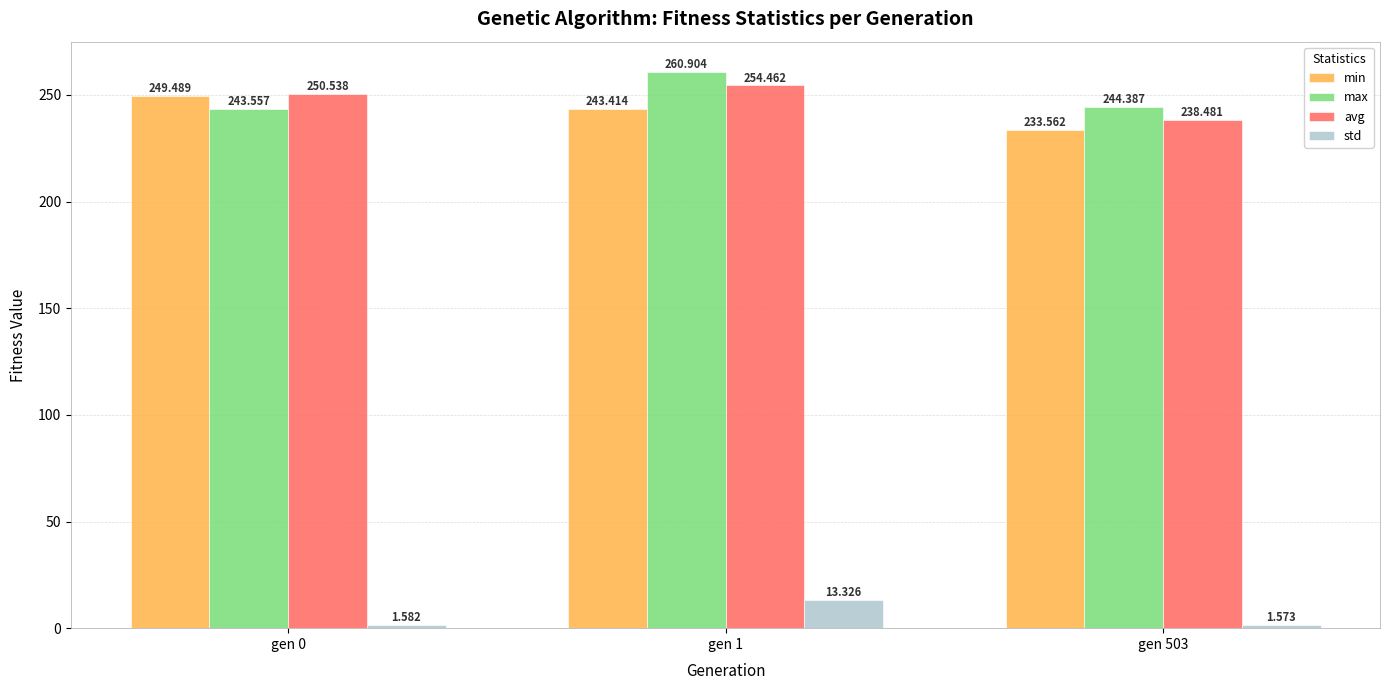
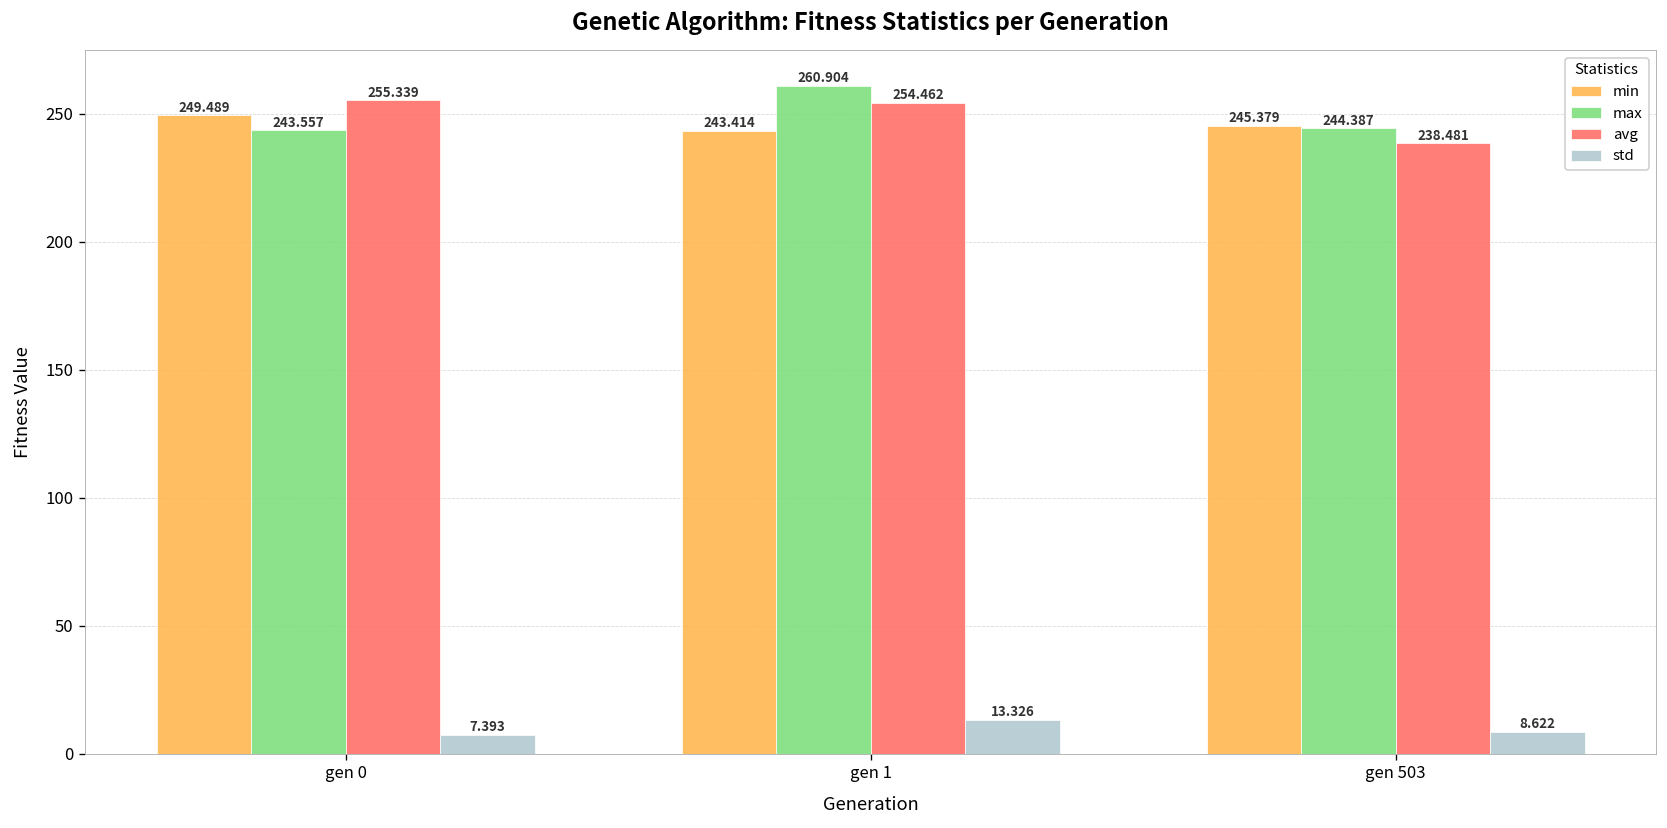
  {
    "min": {
      "gen 0": 249.489,
      "gen 1": 243.414,
-     "gen 503": 233.562
+     "gen 503": 245.379
    },
    "max": {
      "gen 0": 243.557,
      "gen 1": 260.904,
      "gen 503": 244.387
    },
    "avg": {
-     "gen 0": 250.538,
+     "gen 0": 255.339,
      "gen 1": 254.462,
      "gen 503": 238.481
    },
    "std": {
-     "gen 0": 1.582,
+     "gen 0": 7.393,
      "gen 1": 13.326,
-     "gen 503": 1.573
+     "gen 503": 8.622
    }
  }
